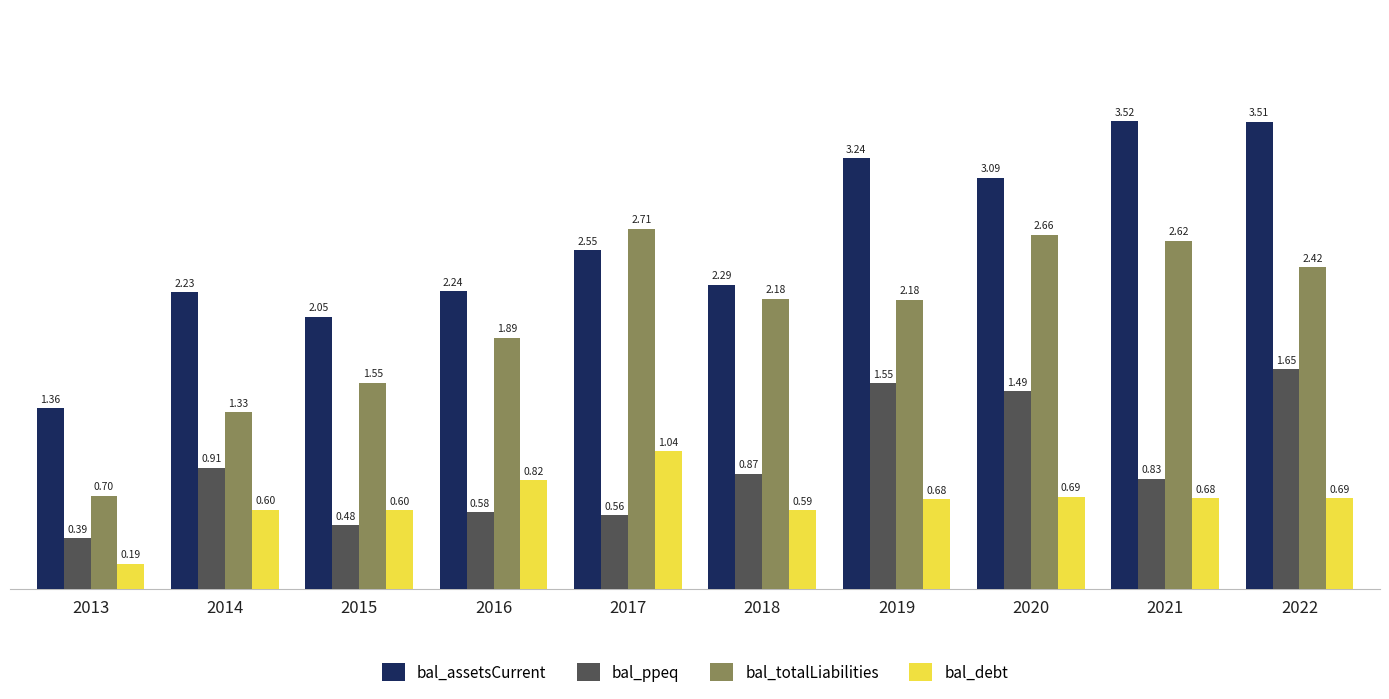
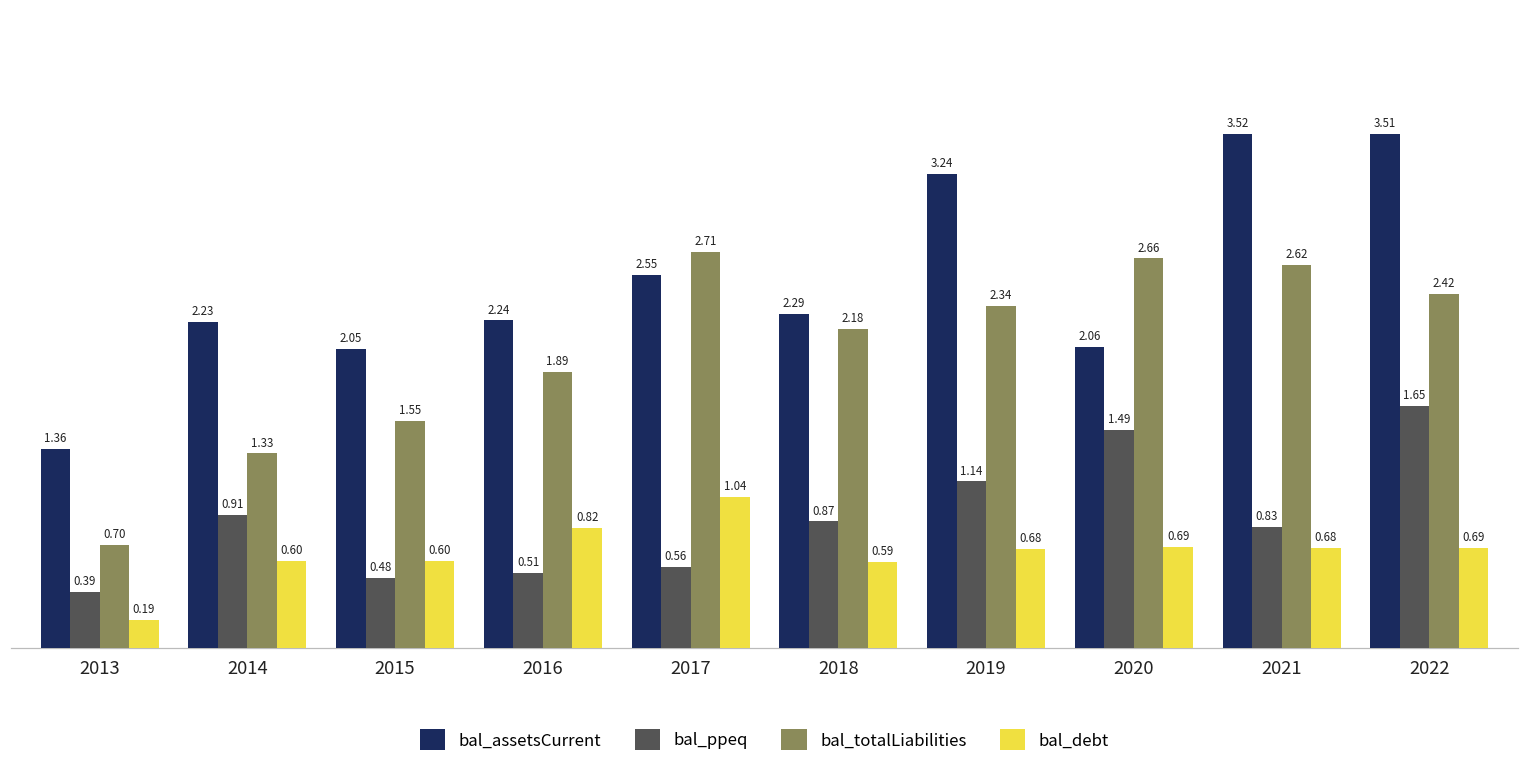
  {
    "bal_assetsCurrent": {
      "2013": 1.36,
      "2014": 2.23,
      "2015": 2.05,
      "2016": 2.24,
      "2017": 2.55,
      "2018": 2.29,
      "2019": 3.24,
-     "2020": 3.09,
+     "2020": 2.06,
      "2021": 3.52,
      "2022": 3.51
    },
    "bal_ppeq": {
      "2013": 0.39,
      "2014": 0.91,
      "2015": 0.48,
-     "2016": 0.58,
+     "2016": 0.51,
      "2017": 0.56,
      "2018": 0.87,
-     "2019": 1.55,
+     "2019": 1.14,
      "2020": 1.49,
      "2021": 0.83,
      "2022": 1.65
    },
    "bal_totalLiabilities": {
      "2013": 0.70,
      "2014": 1.33,
      "2015": 1.55,
      "2016": 1.89,
      "2017": 2.71,
      "2018": 2.18,
-     "2019": 2.18,
+     "2019": 2.34,
      "2020": 2.66,
      "2021": 2.62,
      "2022": 2.42
    },
    "bal_debt": {
      "2013": 0.19,
      "2014": 0.60,
      "2015": 0.60,
      "2016": 0.82,
      "2017": 1.04,
      "2018": 0.59,
      "2019": 0.68,
      "2020": 0.69,
      "2021": 0.68,
      "2022": 0.69
    }
  }
